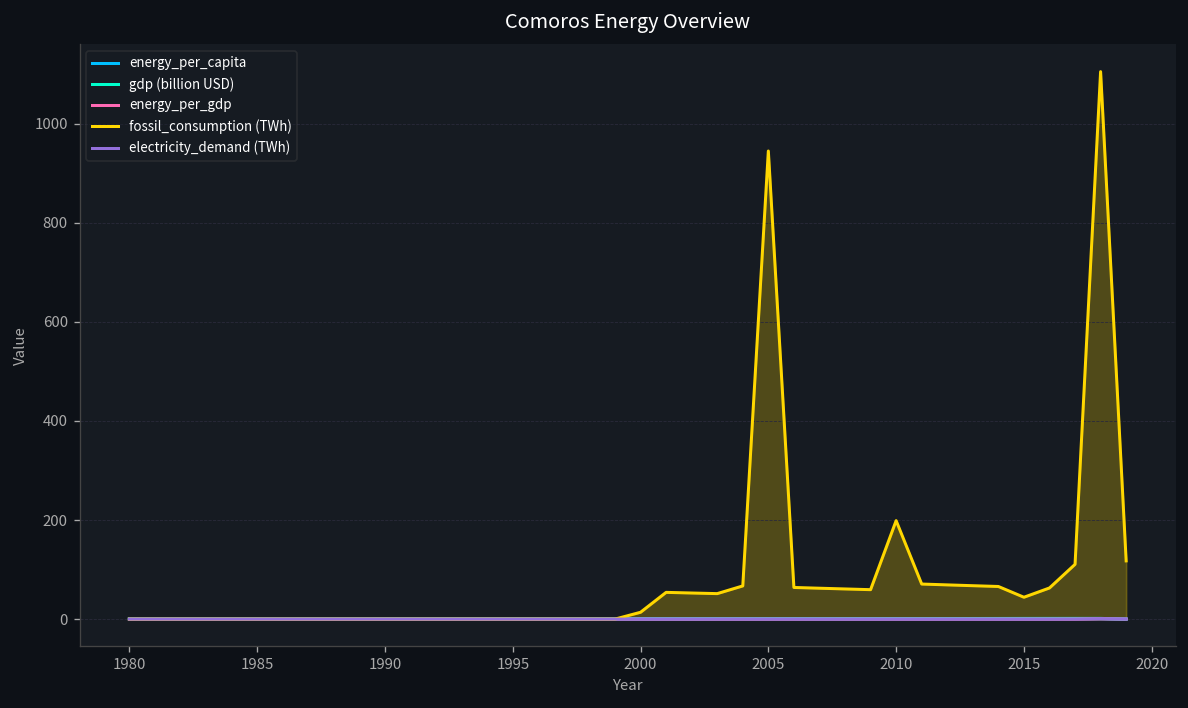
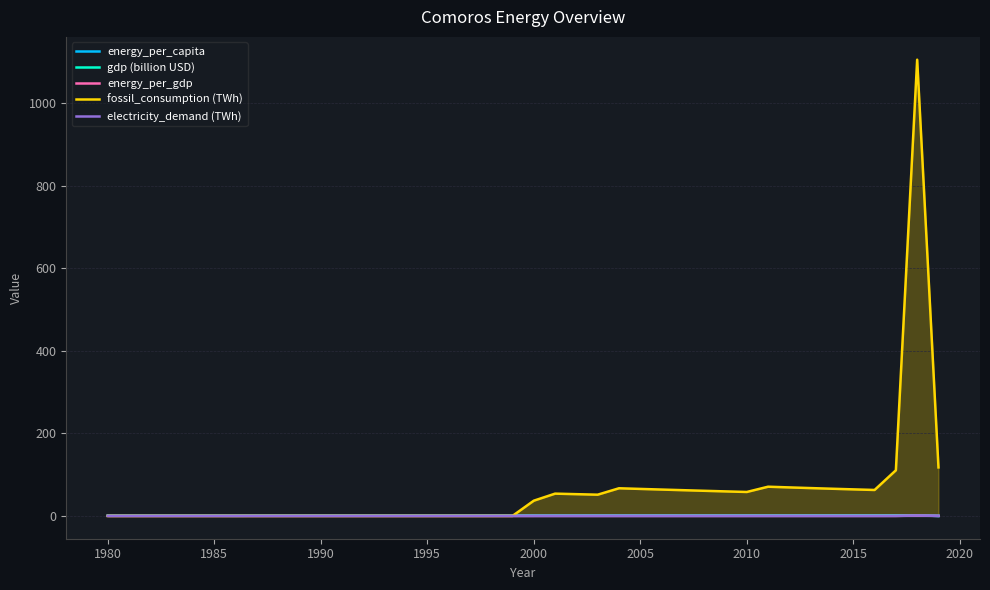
  {
    "fossil_consumption (TWh)": {
-     "2000": 10,
-     "2005": 950,
-     "2010": 200,
-     "2015": 40
+     "2000": 40,
+     "2005": 70,
+     "2010": 60,
+     "2015": 60
    }
  }
